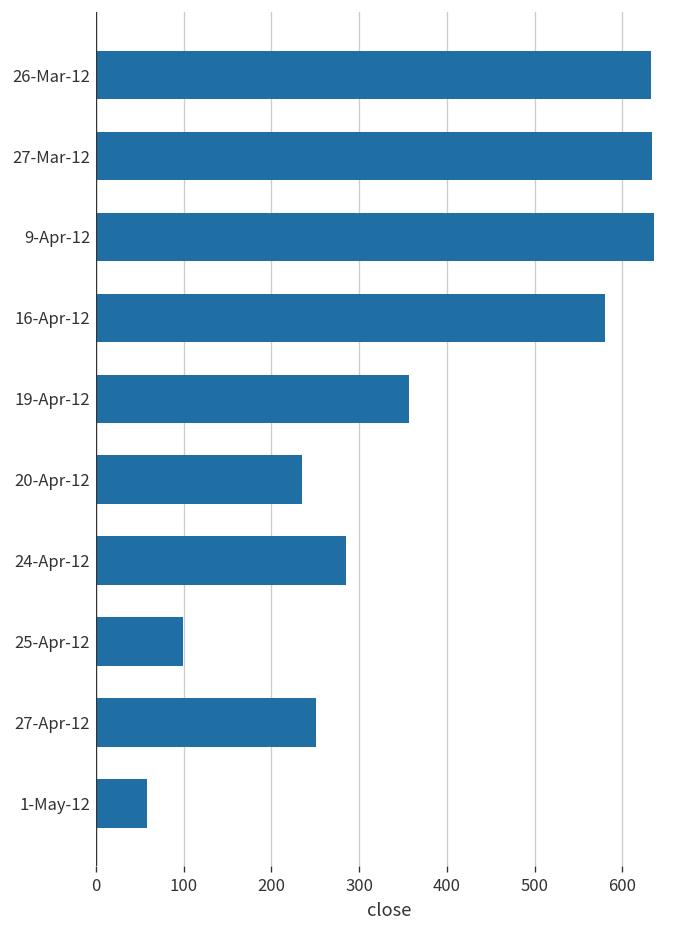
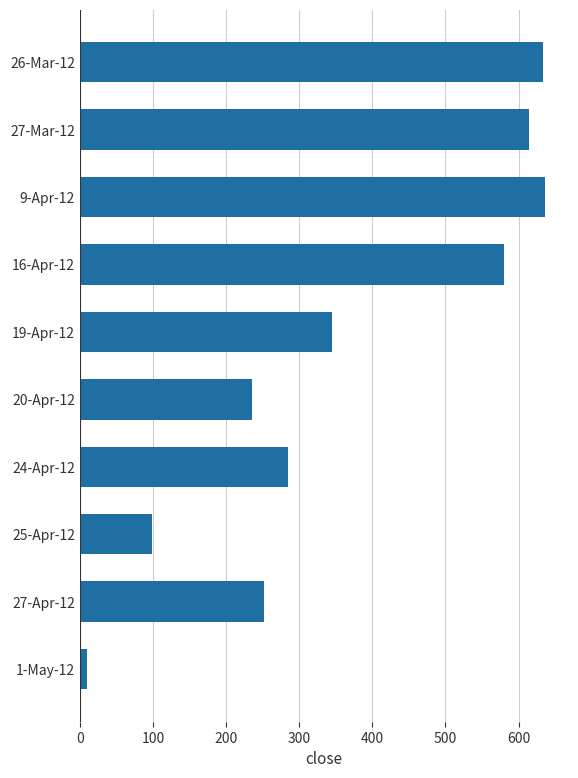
  {
    "26-Mar-12": 630,
-   "27-Mar-12": 630,
+   "27-Mar-12": 610,
    "9-Apr-12": 640,
    "16-Apr-12": 580,
-   "19-Apr-12": 360,
+   "19-Apr-12": 350,
    "20-Apr-12": 230,
    "24-Apr-12": 290,
    "25-Apr-12": 100,
    "27-Apr-12": 250,
-   "1-May-12": 60
+   "1-May-12": 10
  }
